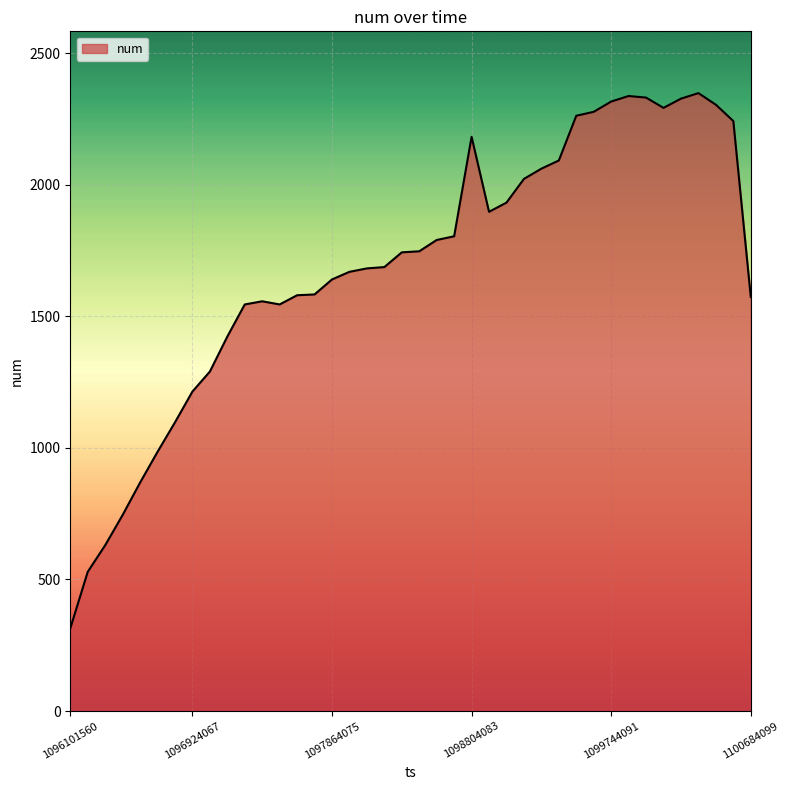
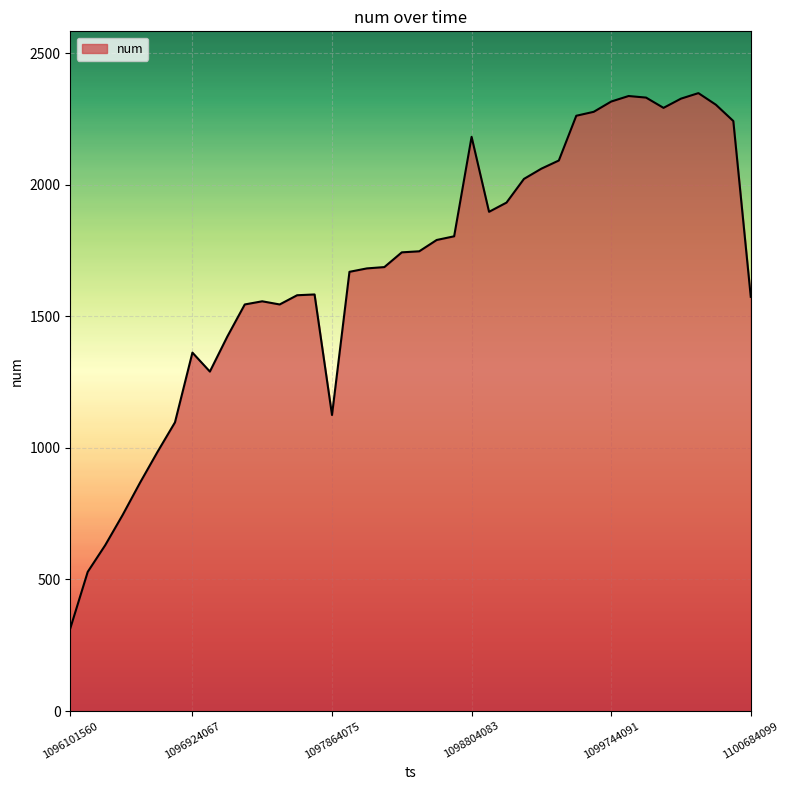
  {
    "1096101560": 310,
-   "1096924067": 1210,
-   "1097864075": 1640,
+   "1096924067": 1360,
+   "1097864075": 1130,
    "1098804083": 2180,
    "1099744091": 2320,
    "1100684099": 1570
  }
